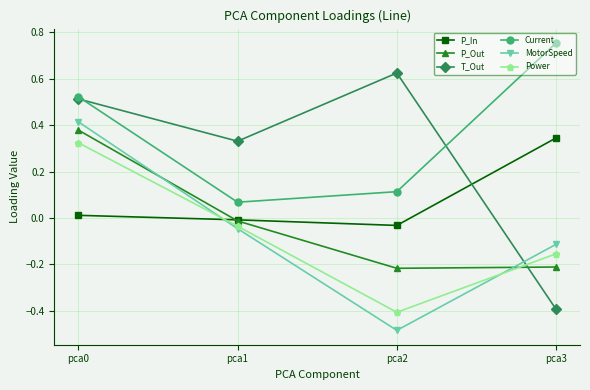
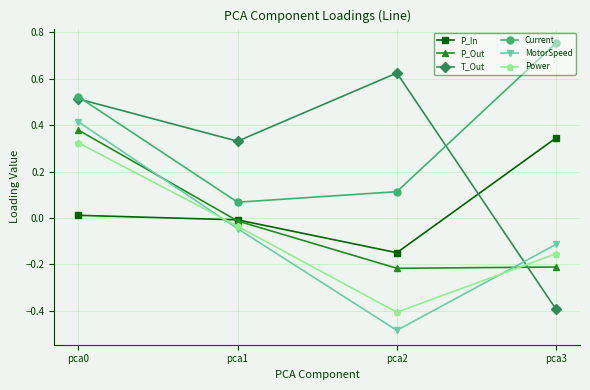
  {
    "P_In": {
      "pca0": 0.01,
-     "pca2": -0.03,
+     "pca2": -0.15,
      "pca3": 0.35
    }
  }
